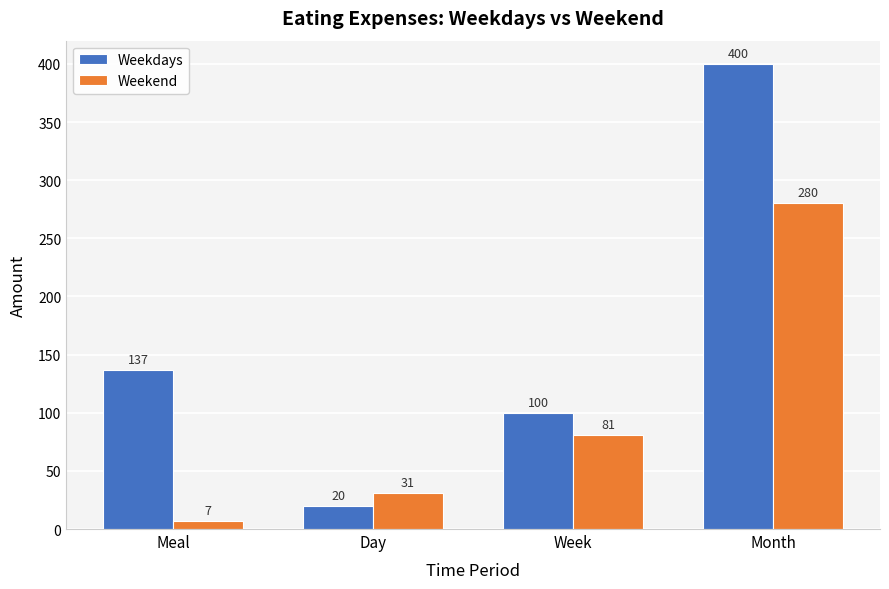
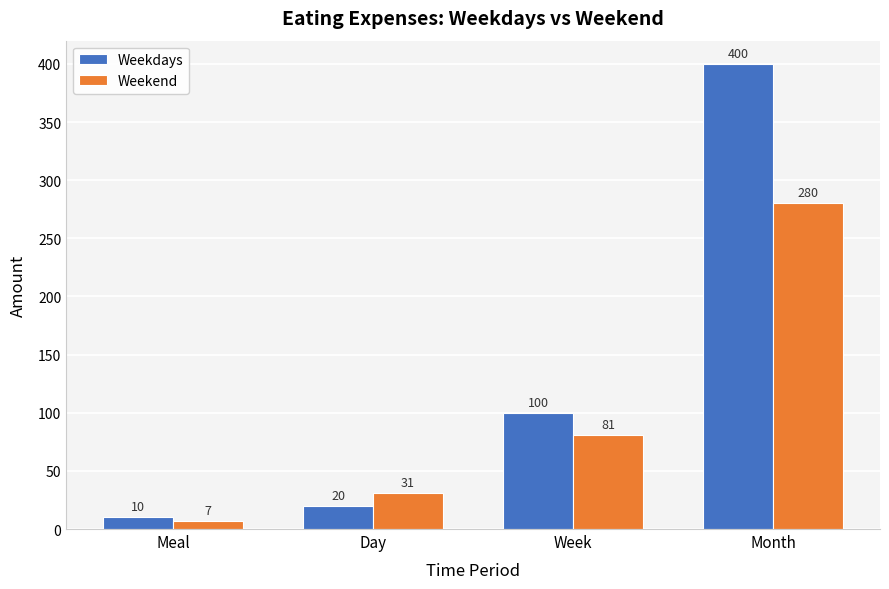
  {
    "Weekdays": {
-     "Meal": 137,
+     "Meal": 10,
      "Day": 20,
      "Week": 100,
      "Month": 400
    },
    "Weekend": {
      "Meal": 7,
      "Day": 31,
      "Week": 81,
      "Month": 280
    }
  }
